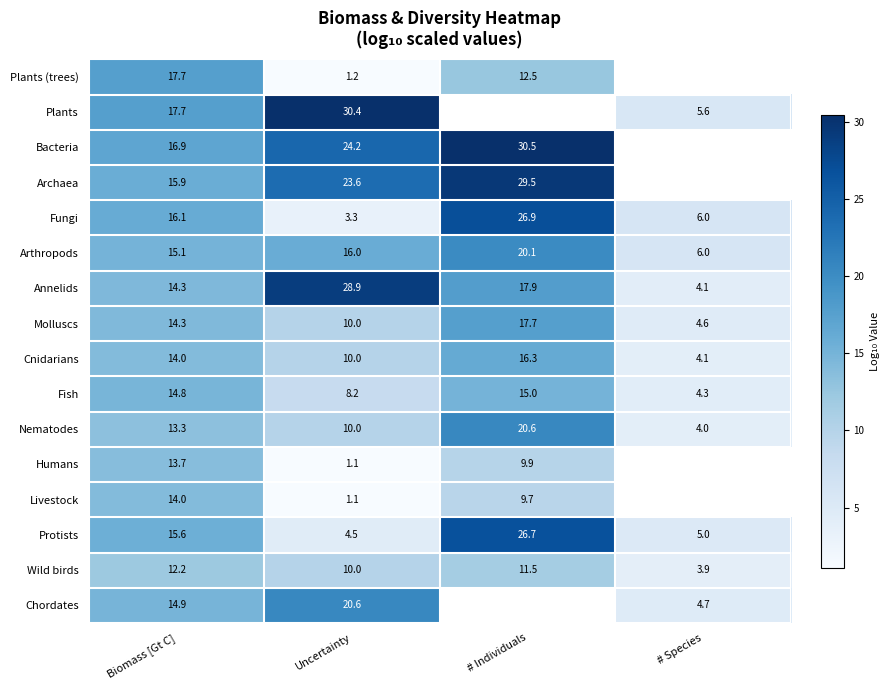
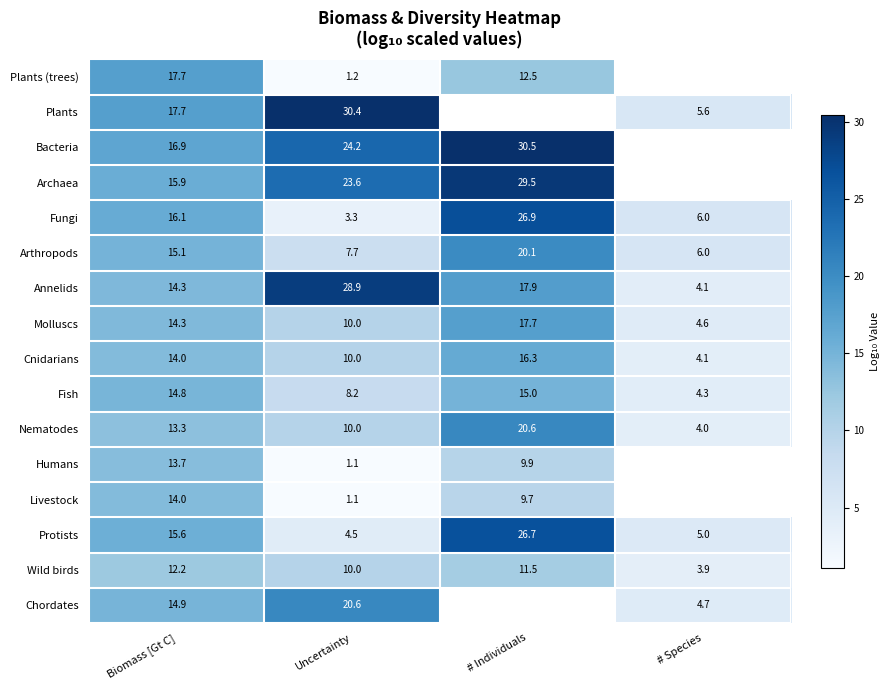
  {
    "Plants (trees)": {
      "Biomass [Gt C]": 17.7,
      "Uncertainty": 1.2,
      "# Individuals": 12.5
    },
    "Plants": {
      "Biomass [Gt C]": 17.7,
      "Uncertainty": 30.4,
      "# Species": 5.6
    },
    "Bacteria": {
      "Biomass [Gt C]": 16.9,
      "Uncertainty": 24.2,
      "# Individuals": 30.5
    },
    "Archaea": {
      "Biomass [Gt C]": 15.9,
      "Uncertainty": 23.6,
      "# Individuals": 29.5
    },
    "Fungi": {
      "Biomass [Gt C]": 16.1,
      "Uncertainty": 3.3,
      "# Individuals": 26.9,
      "# Species": 6.0
    },
    "Arthropods": {
      "Biomass [Gt C]": 15.1,
-     "Uncertainty": 16.0,
+     "Uncertainty": 7.7,
      "# Individuals": 20.1,
      "# Species": 6.0
    },
    "Annelids": {
      "Biomass [Gt C]": 14.3,
      "Uncertainty": 28.9,
      "# Individuals": 17.9,
      "# Species": 4.1
    },
    "Molluscs": {
      "Biomass [Gt C]": 14.3,
      "Uncertainty": 10.0,
      "# Individuals": 17.7,
      "# Species": 4.6
    },
    "Cnidarians": {
      "Biomass [Gt C]": 14.0,
      "Uncertainty": 10.0,
      "# Individuals": 16.3,
      "# Species": 4.1
    },
    "Fish": {
      "Biomass [Gt C]": 14.8,
      "Uncertainty": 8.2,
      "# Individuals": 15.0,
      "# Species": 4.3
    },
    "Nematodes": {
      "Biomass [Gt C]": 13.3,
      "Uncertainty": 10.0,
      "# Individuals": 20.6,
      "# Species": 4.0
    },
    "Humans": {
      "Biomass [Gt C]": 13.7,
      "Uncertainty": 1.1,
      "# Individuals": 9.9
    },
    "Livestock": {
      "Biomass [Gt C]": 14.0,
      "Uncertainty": 1.1,
      "# Individuals": 9.7
    },
    "Protists": {
      "Biomass [Gt C]": 15.6,
      "Uncertainty": 4.5,
      "# Individuals": 26.7,
      "# Species": 5.0
    },
    "Wild birds": {
      "Biomass [Gt C]": 12.2,
      "Uncertainty": 10.0,
      "# Individuals": 11.5,
      "# Species": 3.9
    },
    "Chordates": {
      "Biomass [Gt C]": 14.9,
      "Uncertainty": 20.6,
      "# Species": 4.7
    }
  }
